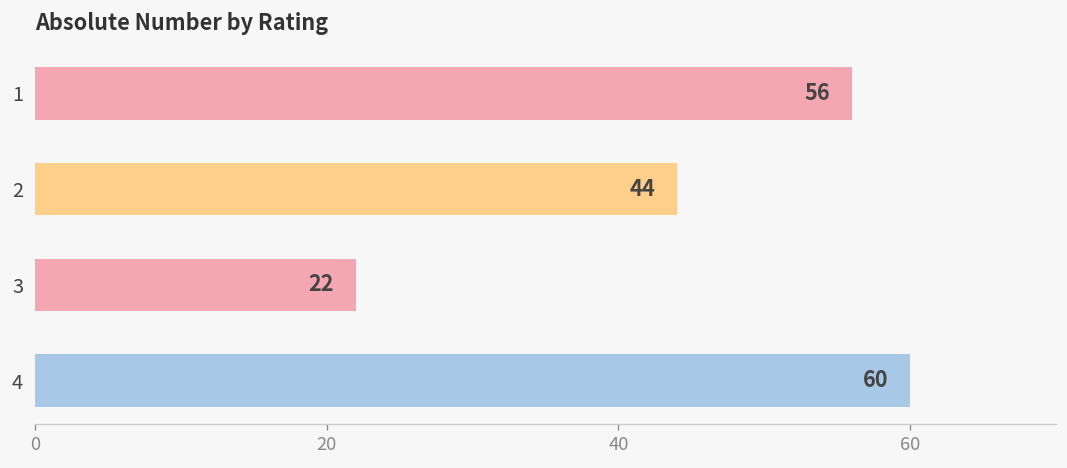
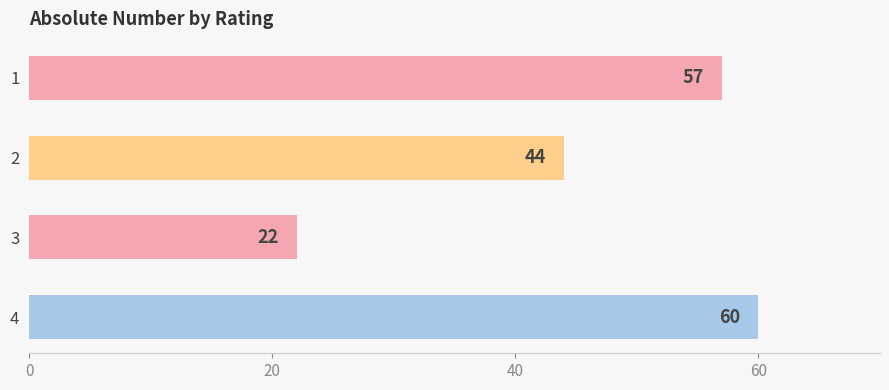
  {
-   "1": 56,
+   "1": 57,
    "2": 44,
    "3": 22,
    "4": 60
  }
